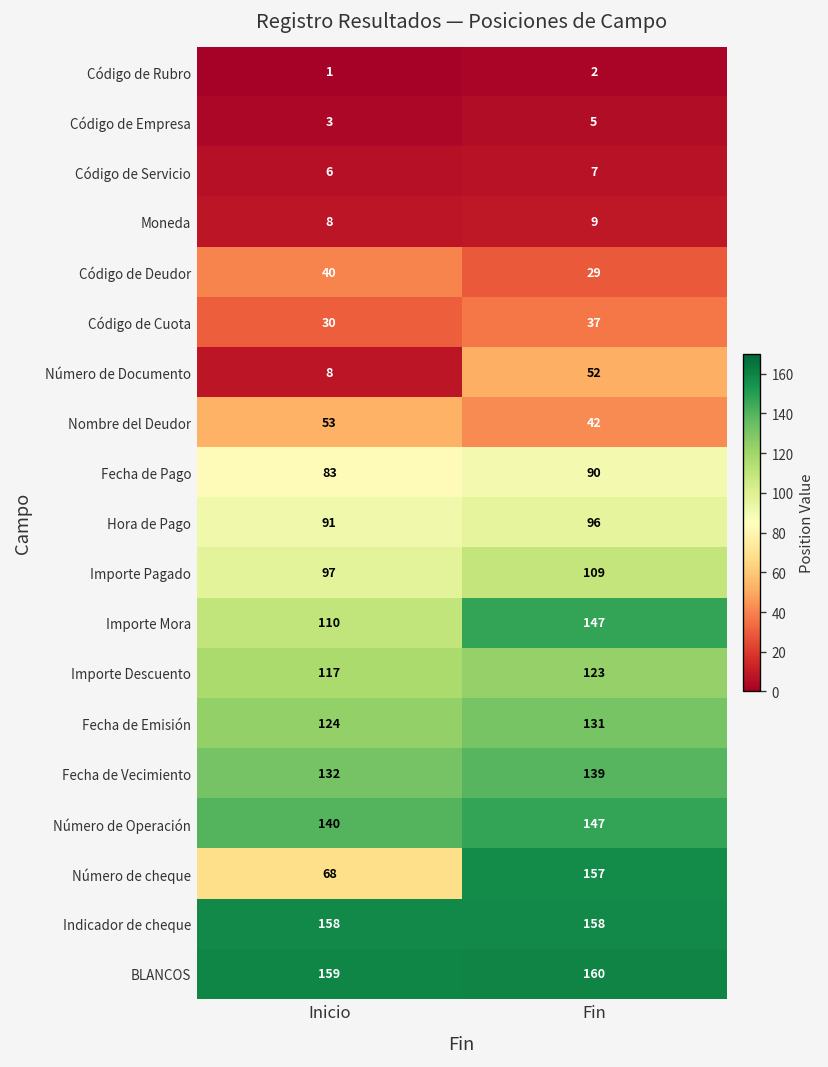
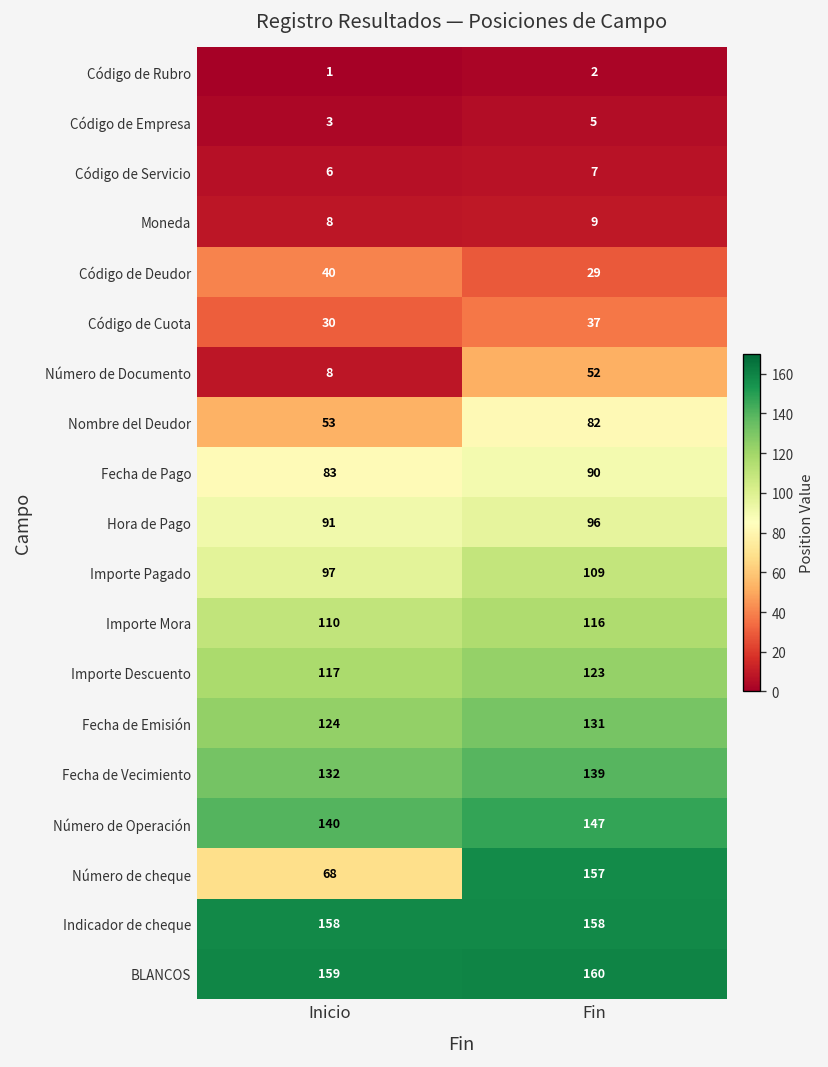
  {
    "Código de Rubro": {
      "Inicio": 1,
      "Fin": 2
    },
    "Código de Empresa": {
      "Inicio": 3,
      "Fin": 5
    },
    "Código de Servicio": {
      "Inicio": 6,
      "Fin": 7
    },
    "Moneda": {
      "Inicio": 8,
      "Fin": 9
    },
    "Código de Deudor": {
      "Inicio": 40,
      "Fin": 29
    },
    "Código de Cuota": {
      "Inicio": 30,
      "Fin": 37
    },
    "Número de Documento": {
      "Inicio": 8,
      "Fin": 52
    },
    "Nombre del Deudor": {
      "Inicio": 53,
-     "Fin": 42
+     "Fin": 82
    },
    "Fecha de Pago": {
      "Inicio": 83,
      "Fin": 90
    },
    "Hora de Pago": {
      "Inicio": 91,
      "Fin": 96
    },
    "Importe Pagado": {
      "Inicio": 97,
      "Fin": 109
    },
    "Importe Mora": {
      "Inicio": 110,
-     "Fin": 147
+     "Fin": 116
    },
    "Importe Descuento": {
      "Inicio": 117,
      "Fin": 123
    },
    "Fecha de Emisión": {
      "Inicio": 124,
      "Fin": 131
    },
    "Fecha de Vecimiento": {
      "Inicio": 132,
      "Fin": 139
    },
    "Número de Operación": {
      "Inicio": 140,
      "Fin": 147
    },
    "Número de cheque": {
      "Inicio": 68,
      "Fin": 157
    },
    "Indicador de cheque": {
      "Inicio": 158,
      "Fin": 158
    },
    "BLANCOS": {
      "Inicio": 159,
      "Fin": 160
    }
  }
